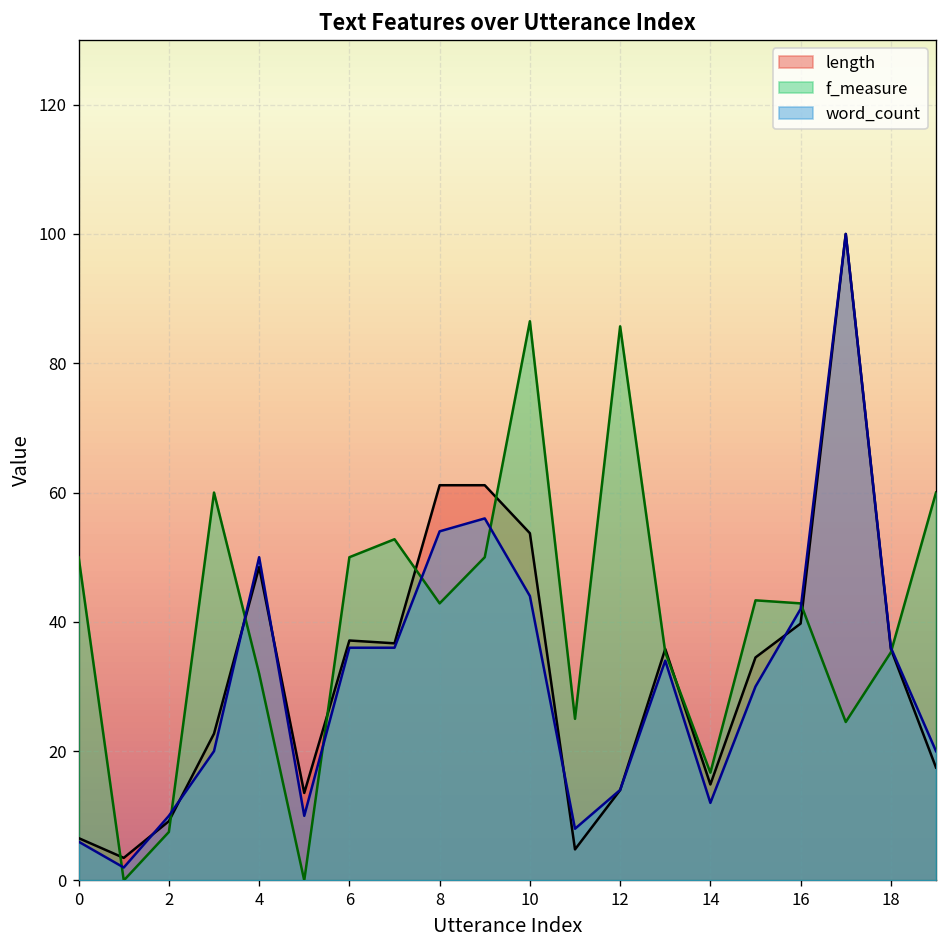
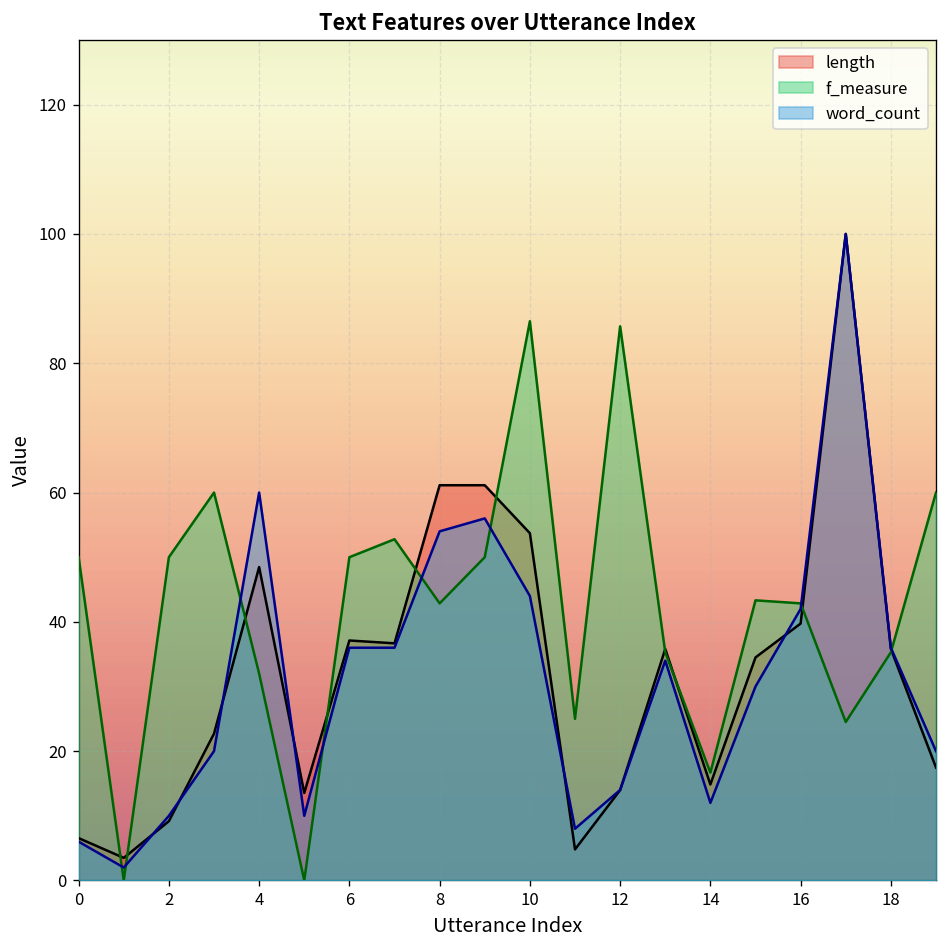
  {
    "length": {
      "0": 7,
      "2": 9,
      "4": 48,
      "6": 37,
      "8": 61,
      "10": 54,
      "14": 15,
      "16": 40
    },
    "f_measure": {
      "0": 50,
-     "2": 8,
+     "2": 50,
      "4": 32,
      "6": 50,
      "8": 43,
      "10": 87,
      "12": 86,
      "14": 17,
      "16": 43,
      "18": 35
    },
    "word_count": {
      "0": 6,
      "2": 10,
-     "4": 50,
+     "4": 60,
      "6": 36,
      "8": 54,
      "10": 44,
      "14": 12,
      "16": 42
    }
  }
